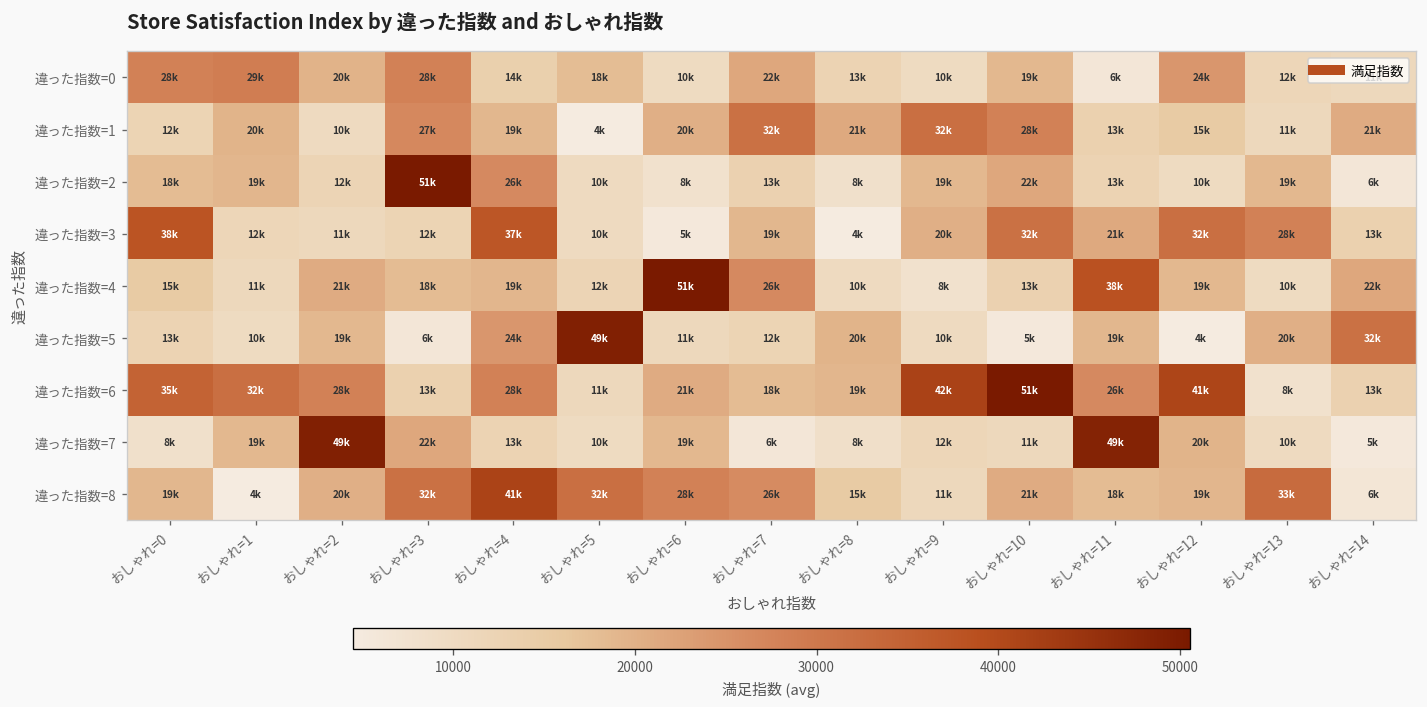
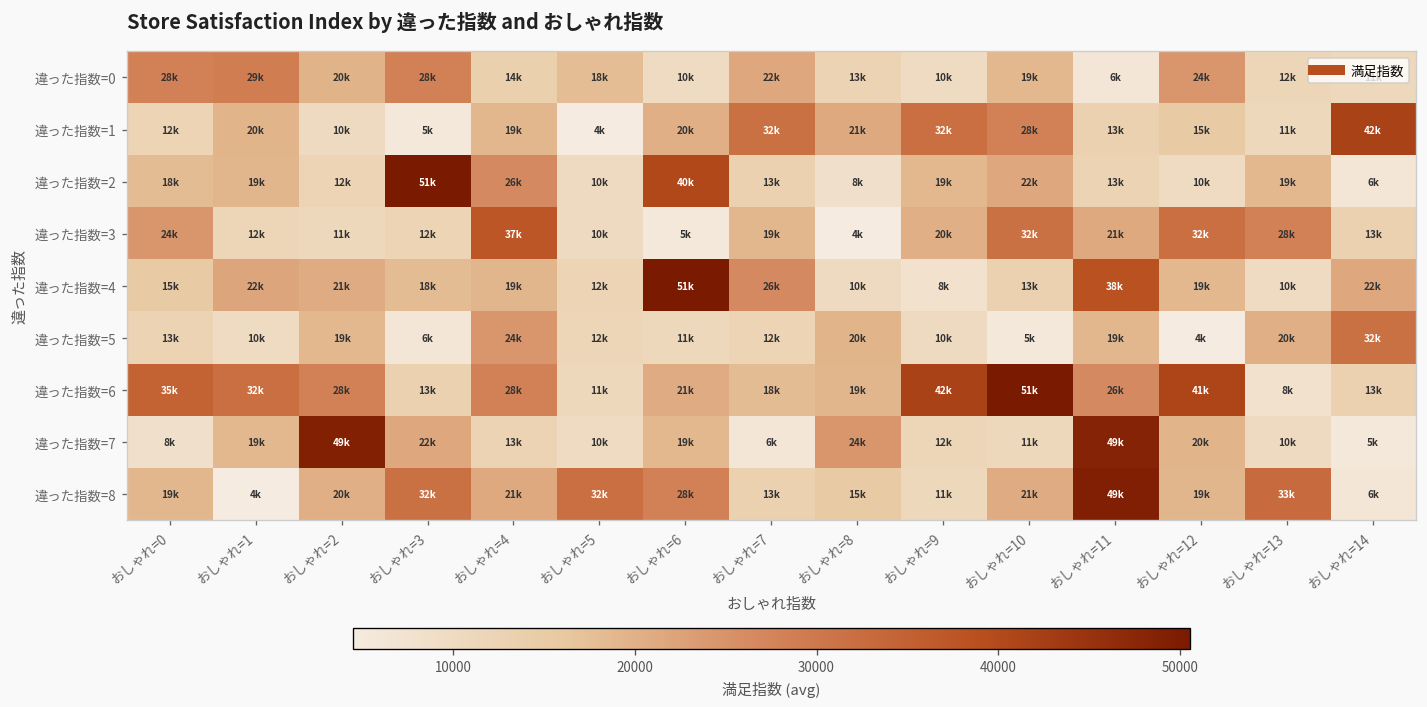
  {
    "違った指数=0": {
      "おしゃれ=0": "28k",
      "おしゃれ=1": "29k",
      "おしゃれ=2": "20k",
      "おしゃれ=3": "28k",
      "おしゃれ=4": "14k",
      "おしゃれ=5": "18k",
      "おしゃれ=6": "10k",
      "おしゃれ=7": "22k",
      "おしゃれ=8": "13k",
      "おしゃれ=9": "10k",
      "おしゃれ=10": "19k",
      "おしゃれ=11": "6k",
      "おしゃれ=12": "24k",
      "おしゃれ=13": "12k"
    },
    "違った指数=1": {
      "おしゃれ=0": "12k",
      "おしゃれ=1": "20k",
      "おしゃれ=2": "10k",
-     "おしゃれ=3": "27k",
+     "おしゃれ=3": "5k",
      "おしゃれ=4": "19k",
      "おしゃれ=5": "4k",
      "おしゃれ=6": "20k",
      "おしゃれ=7": "32k",
      "おしゃれ=8": "21k",
      "おしゃれ=9": "32k",
      "おしゃれ=10": "28k",
      "おしゃれ=11": "13k",
      "おしゃれ=12": "15k",
      "おしゃれ=13": "11k",
-     "おしゃれ=14": "21k"
+     "おしゃれ=14": "42k"
    },
    "違った指数=2": {
      "おしゃれ=0": "18k",
      "おしゃれ=1": "19k",
      "おしゃれ=2": "12k",
      "おしゃれ=3": "51k",
      "おしゃれ=4": "26k",
      "おしゃれ=5": "10k",
-     "おしゃれ=6": "8k",
+     "おしゃれ=6": "40k",
      "おしゃれ=7": "13k",
      "おしゃれ=8": "8k",
      "おしゃれ=9": "19k",
      "おしゃれ=10": "22k",
      "おしゃれ=11": "13k",
      "おしゃれ=12": "10k",
      "おしゃれ=13": "19k",
      "おしゃれ=14": "6k"
    },
    "違った指数=3": {
-     "おしゃれ=0": "38k",
+     "おしゃれ=0": "24k",
      "おしゃれ=1": "12k",
      "おしゃれ=2": "11k",
      "おしゃれ=3": "12k",
      "おしゃれ=4": "37k",
      "おしゃれ=5": "10k",
      "おしゃれ=6": "5k",
      "おしゃれ=7": "19k",
      "おしゃれ=8": "4k",
      "おしゃれ=9": "20k",
      "おしゃれ=10": "32k",
      "おしゃれ=11": "21k",
      "おしゃれ=12": "32k",
      "おしゃれ=13": "28k",
      "おしゃれ=14": "13k"
    },
    "違った指数=4": {
      "おしゃれ=0": "15k",
-     "おしゃれ=1": "11k",
+     "おしゃれ=1": "22k",
      "おしゃれ=2": "21k",
      "おしゃれ=3": "18k",
      "おしゃれ=4": "19k",
      "おしゃれ=5": "12k",
      "おしゃれ=6": "51k",
      "おしゃれ=7": "26k",
      "おしゃれ=8": "10k",
      "おしゃれ=9": "8k",
      "おしゃれ=10": "13k",
      "おしゃれ=11": "38k",
      "おしゃれ=12": "19k",
      "おしゃれ=13": "10k",
      "おしゃれ=14": "22k"
    },
    "違った指数=5": {
      "おしゃれ=0": "13k",
      "おしゃれ=1": "10k",
      "おしゃれ=2": "19k",
      "おしゃれ=3": "6k",
      "おしゃれ=4": "24k",
-     "おしゃれ=5": "49k",
+     "おしゃれ=5": "12k",
      "おしゃれ=6": "11k",
      "おしゃれ=7": "12k",
      "おしゃれ=8": "20k",
      "おしゃれ=9": "10k",
      "おしゃれ=10": "5k",
      "おしゃれ=11": "19k",
      "おしゃれ=12": "4k",
      "おしゃれ=13": "20k",
      "おしゃれ=14": "32k"
    },
    "違った指数=6": {
      "おしゃれ=0": "35k",
      "おしゃれ=1": "32k",
      "おしゃれ=2": "28k",
      "おしゃれ=3": "13k",
      "おしゃれ=4": "28k",
      "おしゃれ=5": "11k",
      "おしゃれ=6": "21k",
      "おしゃれ=7": "18k",
      "おしゃれ=8": "19k",
      "おしゃれ=9": "42k",
      "おしゃれ=10": "51k",
      "おしゃれ=11": "26k",
      "おしゃれ=12": "41k",
      "おしゃれ=13": "8k",
      "おしゃれ=14": "13k"
    },
    "違った指数=7": {
      "おしゃれ=0": "8k",
      "おしゃれ=1": "19k",
      "おしゃれ=2": "49k",
      "おしゃれ=3": "22k",
      "おしゃれ=4": "13k",
      "おしゃれ=5": "10k",
      "おしゃれ=6": "19k",
      "おしゃれ=7": "6k",
-     "おしゃれ=8": "8k",
+     "おしゃれ=8": "24k",
      "おしゃれ=9": "12k",
      "おしゃれ=10": "11k",
      "おしゃれ=11": "49k",
      "おしゃれ=12": "20k",
      "おしゃれ=13": "10k",
      "おしゃれ=14": "5k"
    },
    "違った指数=8": {
      "おしゃれ=0": "19k",
      "おしゃれ=1": "4k",
      "おしゃれ=2": "20k",
      "おしゃれ=3": "32k",
-     "おしゃれ=4": "41k",
+     "おしゃれ=4": "21k",
      "おしゃれ=5": "32k",
      "おしゃれ=6": "28k",
-     "おしゃれ=7": "26k",
+     "おしゃれ=7": "13k",
      "おしゃれ=8": "15k",
      "おしゃれ=9": "11k",
      "おしゃれ=10": "21k",
-     "おしゃれ=11": "18k",
+     "おしゃれ=11": "49k",
      "おしゃれ=12": "19k",
      "おしゃれ=13": "33k",
      "おしゃれ=14": "6k"
    }
  }
